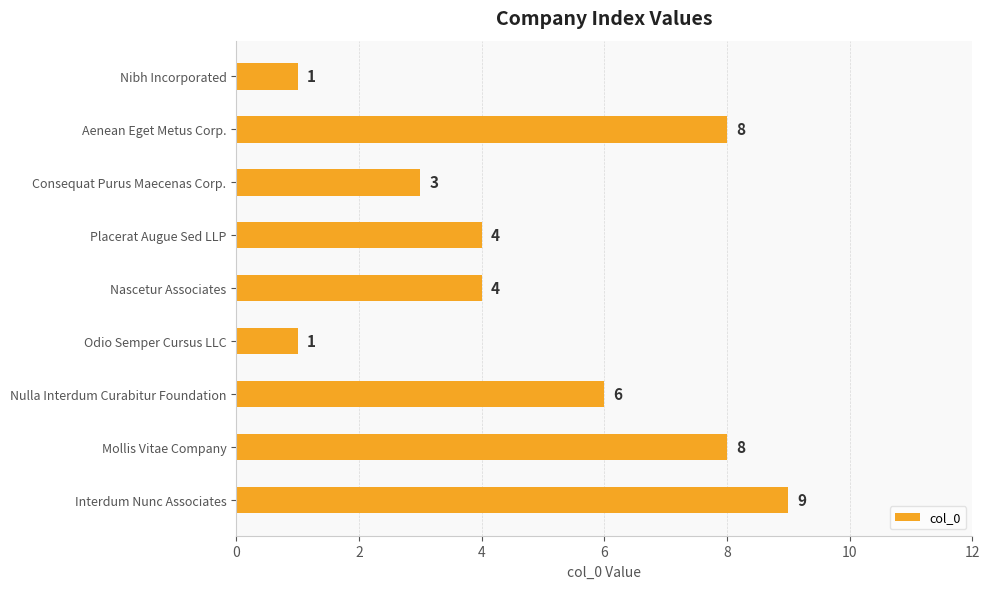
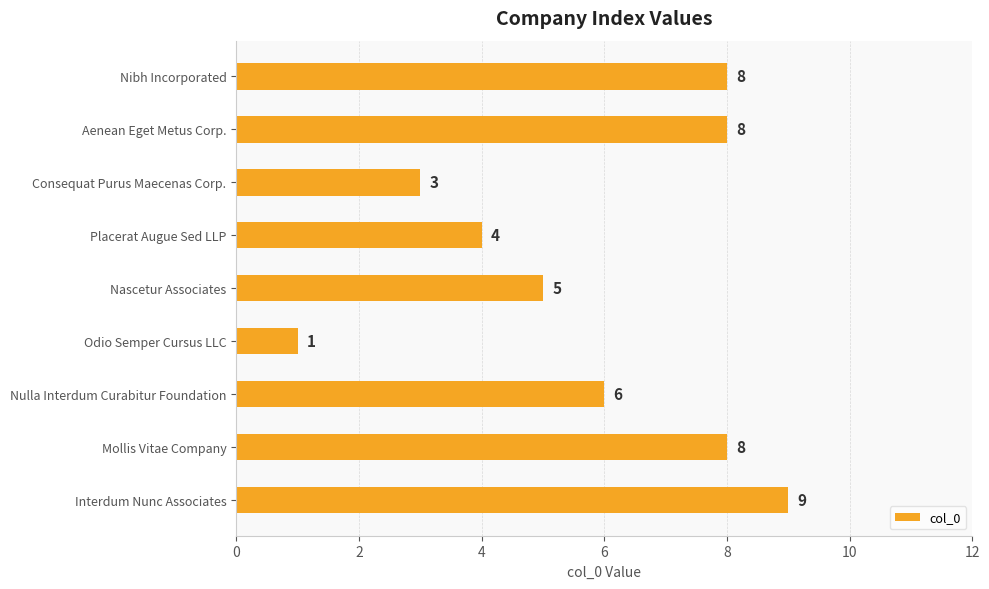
  {
-   "Nibh Incorporated": 1,
+   "Nibh Incorporated": 8,
    "Aenean Eget Metus Corp.": 8,
    "Consequat Purus Maecenas Corp.": 3,
    "Placerat Augue Sed LLP": 4,
-   "Nascetur Associates": 4,
+   "Nascetur Associates": 5,
    "Odio Semper Cursus LLC": 1,
    "Nulla Interdum Curabitur Foundation": 6,
    "Mollis Vitae Company": 8,
    "Interdum Nunc Associates": 9
  }
